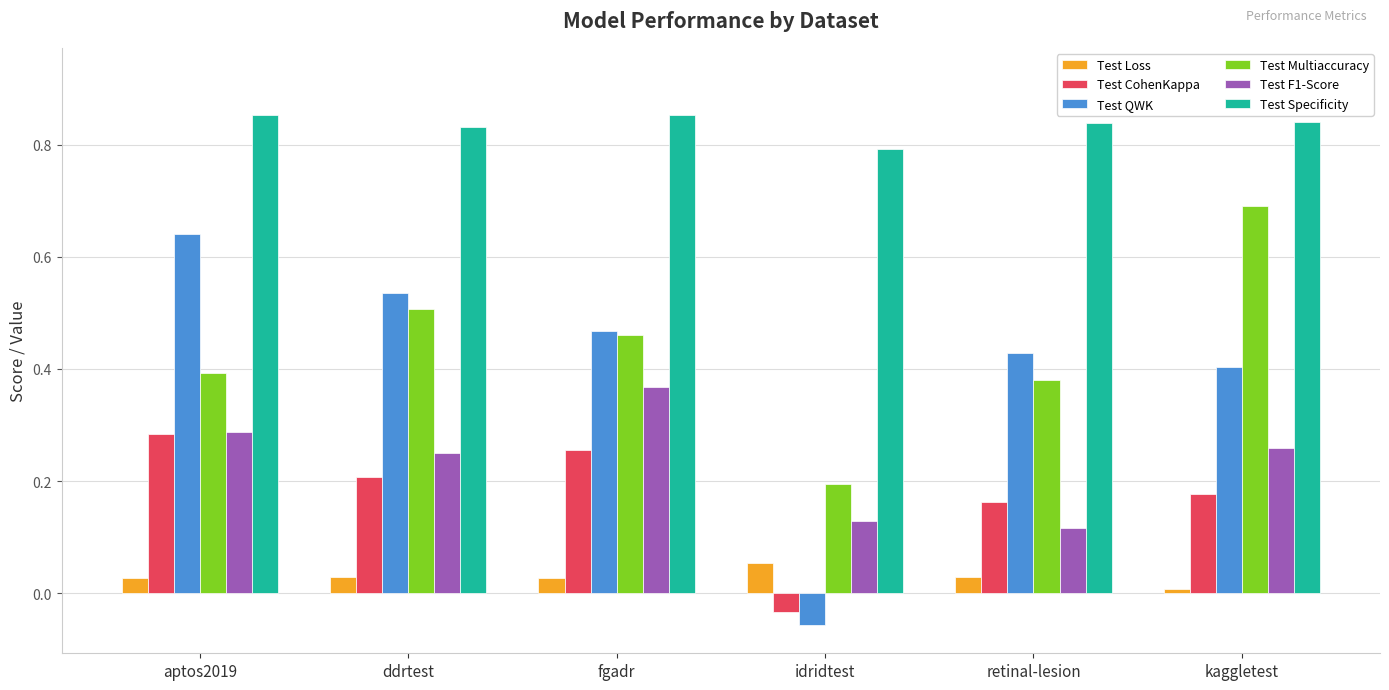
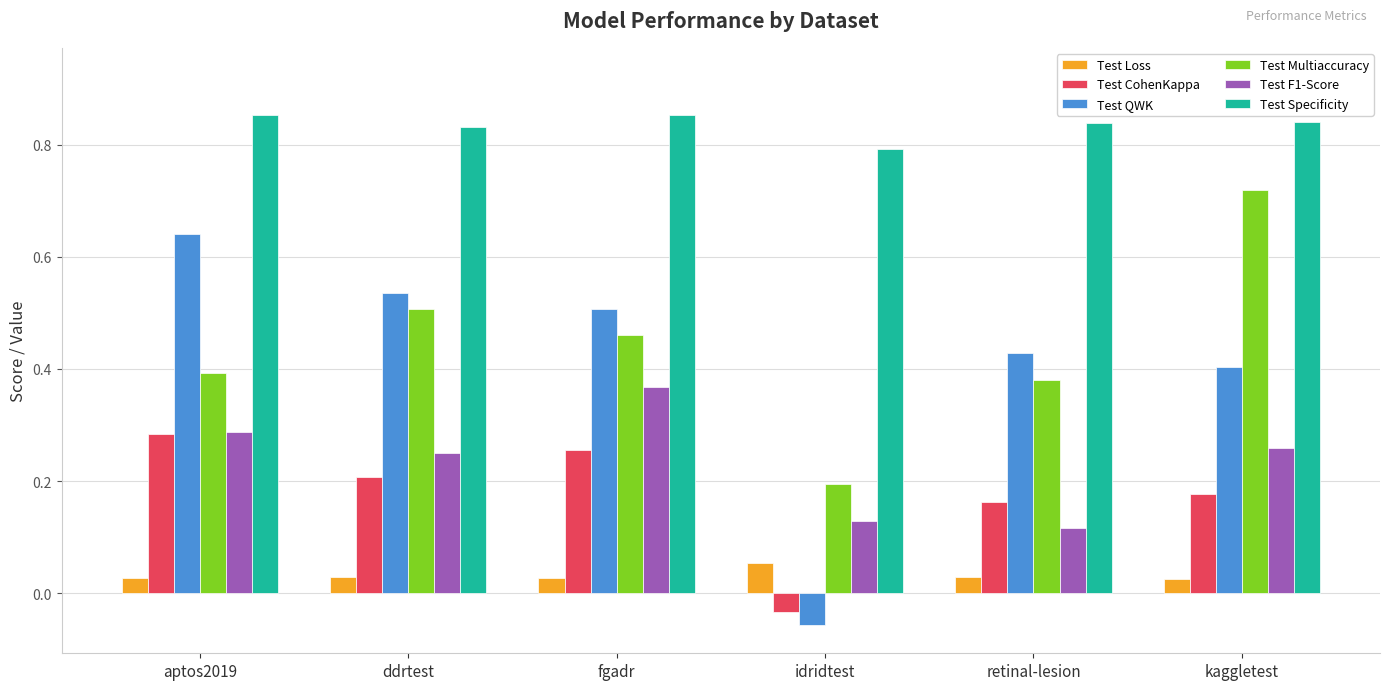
  {
    "Test Loss": {
      "aptos2019": 0.03,
      "ddrtest": 0.03,
      "fgadr": 0.03,
      "idridtest": 0.05,
      "retinal-lesion": 0.03,
-     "kaggletest": 0.01
+     "kaggletest": 0.02
    },
    "Test CohenKappa": {
      "aptos2019": 0.28,
      "ddrtest": 0.21,
      "fgadr": 0.26,
      "idridtest": -0.03,
      "retinal-lesion": 0.16,
      "kaggletest": 0.18
    },
    "Test QWK": {
      "aptos2019": 0.64,
      "ddrtest": 0.54,
-     "fgadr": 0.47,
+     "fgadr": 0.51,
      "idridtest": -0.06,
      "retinal-lesion": 0.43,
      "kaggletest": 0.40
    },
    "Test Multiaccuracy": {
      "aptos2019": 0.39,
      "ddrtest": 0.51,
      "fgadr": 0.46,
      "idridtest": 0.19,
      "retinal-lesion": 0.38,
-     "kaggletest": 0.69
+     "kaggletest": 0.72
    },
    "Test F1-Score": {
      "aptos2019": 0.29,
      "ddrtest": 0.25,
      "fgadr": 0.37,
      "idridtest": 0.13,
      "retinal-lesion": 0.12,
      "kaggletest": 0.26
    },
    "Test Specificity": {
      "aptos2019": 0.85,
      "ddrtest": 0.83,
      "fgadr": 0.85,
      "idridtest": 0.79,
      "retinal-lesion": 0.84,
      "kaggletest": 0.84
    }
  }
